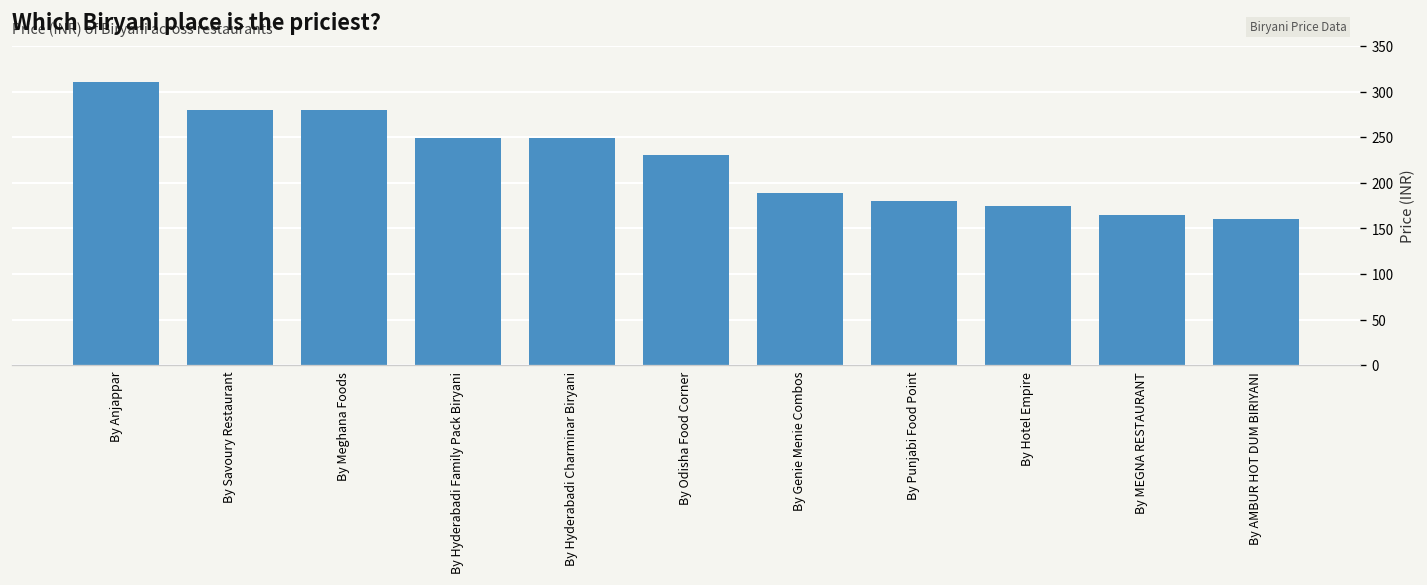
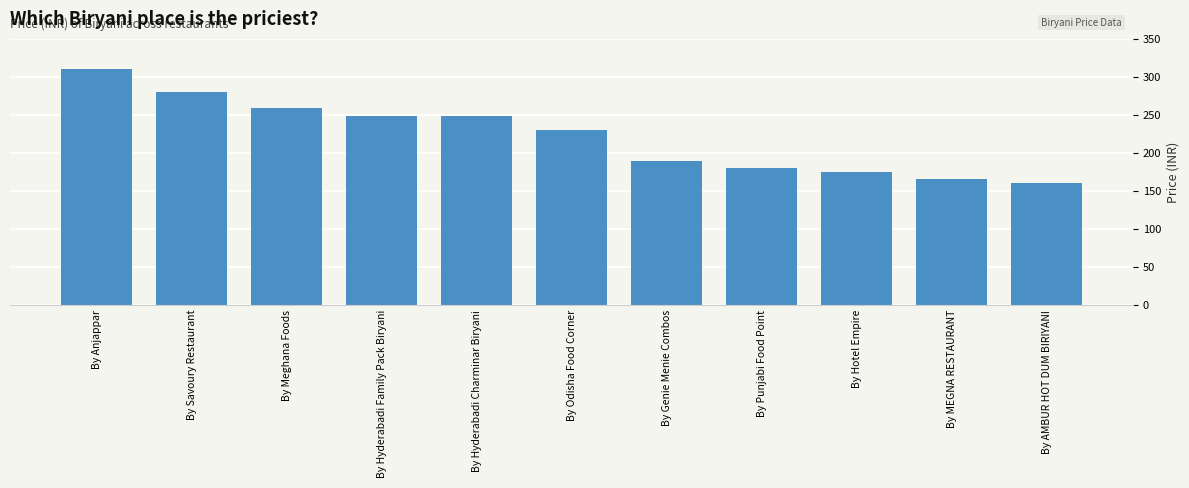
  {
    "By Anjappar": 310,
    "By Savoury Restaurant": 280,
-   "By Meghana Foods": 280,
+   "By Meghana Foods": 260,
    "By Hyderabadi Family Pack Biryani": 250,
    "By Hyderabadi Charminar Biryani": 250,
    "By Odisha Food Corner": 230,
    "By Genie Menie Combos": 190,
    "By Punjabi Food Point": 180,
    "By Hotel Empire": 180,
    "By MEGNA RESTAURANT": 170,
    "By AMBUR HOT DUM BIRIYANI": 160
  }
